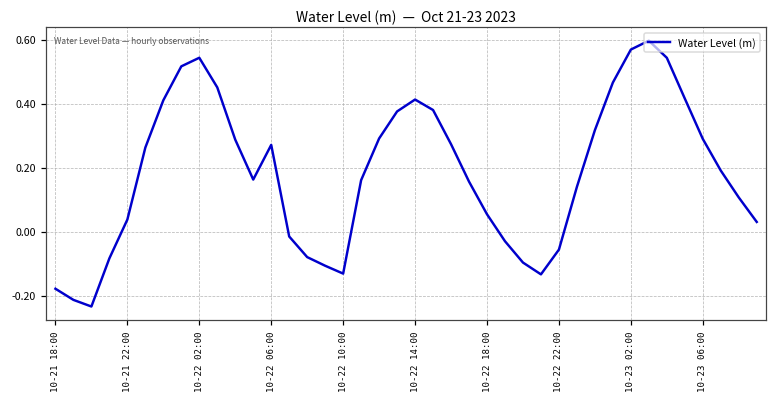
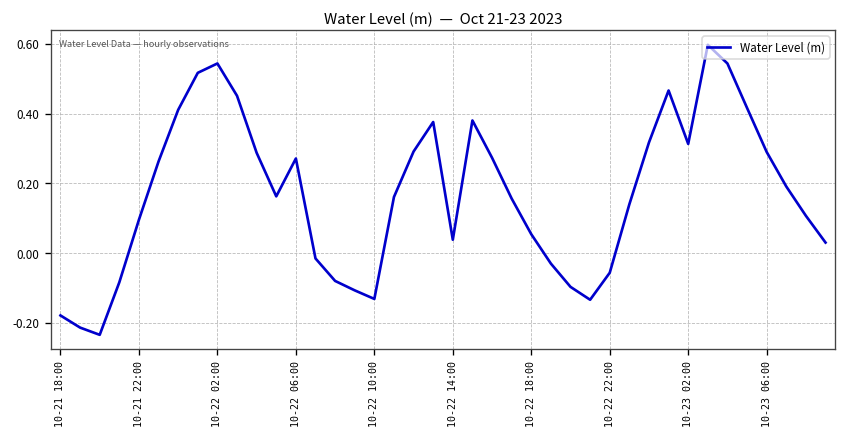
  {
    "10-21 18:00": -0.18,
-   "10-21 22:00": 0.04,
+   "10-21 22:00": 0.10,
    "10-22 02:00": 0.54,
    "10-22 06:00": 0.27,
    "10-22 10:00": -0.13,
-   "10-22 14:00": 0.41,
+   "10-22 14:00": 0.04,
    "10-22 18:00": 0.05,
    "10-22 22:00": -0.06,
-   "10-23 02:00": 0.57,
+   "10-23 02:00": 0.31,
    "10-23 06:00": 0.29
  }
